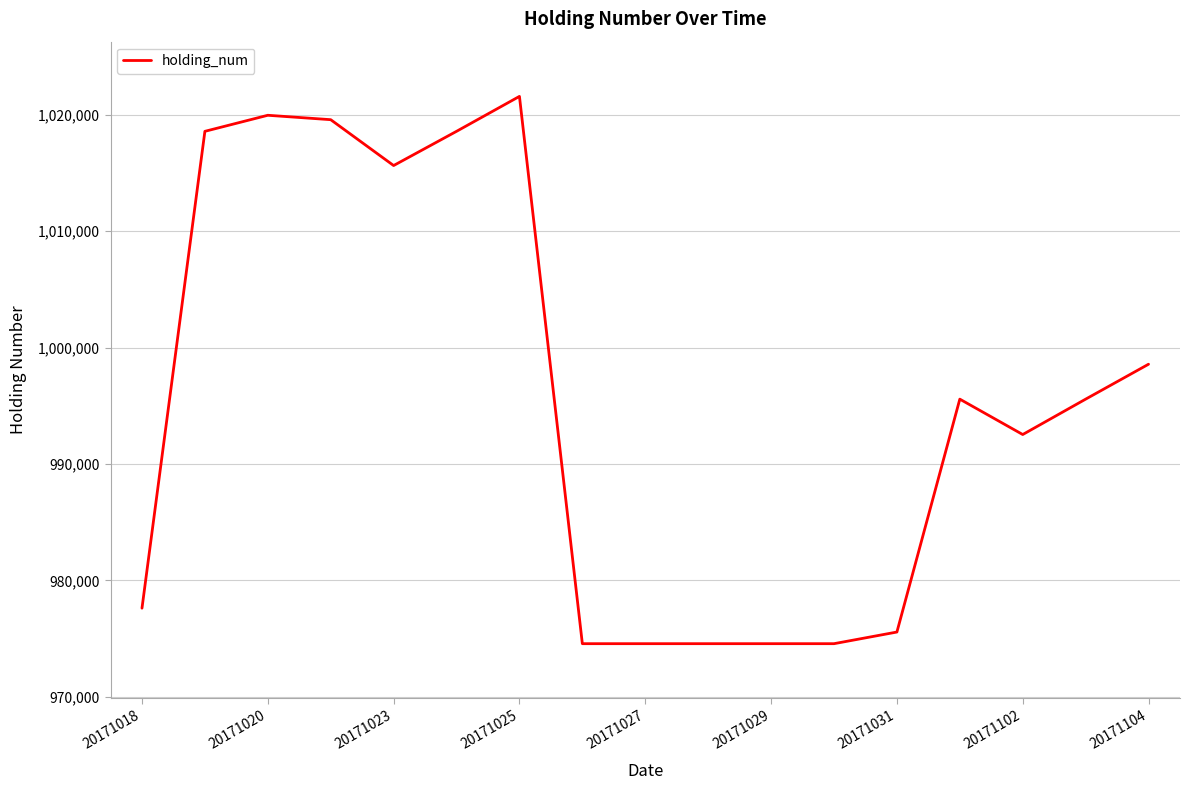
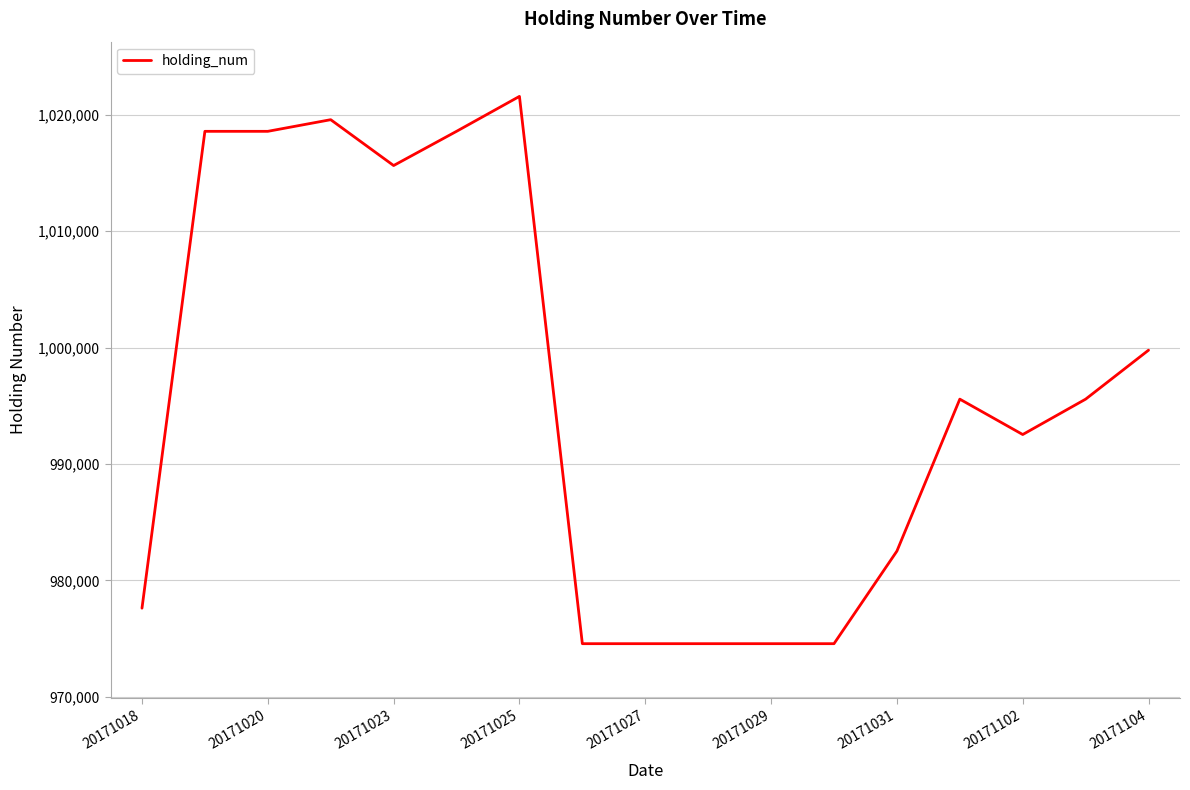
  {
    "20171018": "977,600",
-   "20171020": "1,020,000",
+   "20171020": "1,018,600",
    "20171023": "1,015,600",
    "20171025": "1,021,600",
    "20171027": "974,600",
    "20171029": "974,600",
-   "20171031": "975,600",
+   "20171031": "982,500",
    "20171102": "992,500",
-   "20171104": "998,600"
+   "20171104": "999,800"
  }
